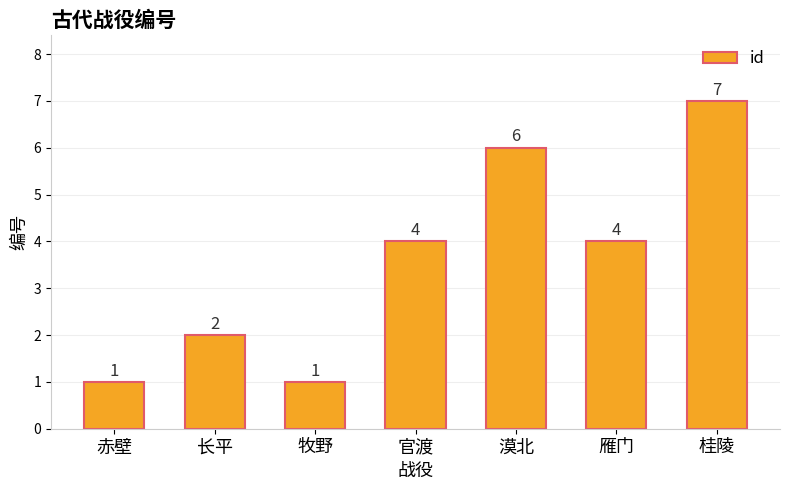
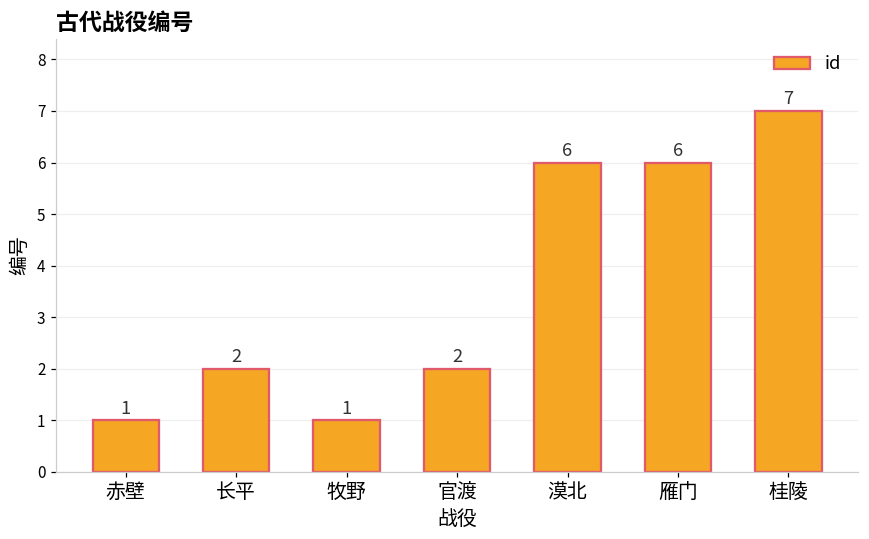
  {
    "赤壁": 1,
    "长平": 2,
    "牧野": 1,
-   "官渡": 4,
+   "官渡": 2,
    "漠北": 6,
-   "雁门": 4,
+   "雁门": 6,
    "桂陵": 7
  }
